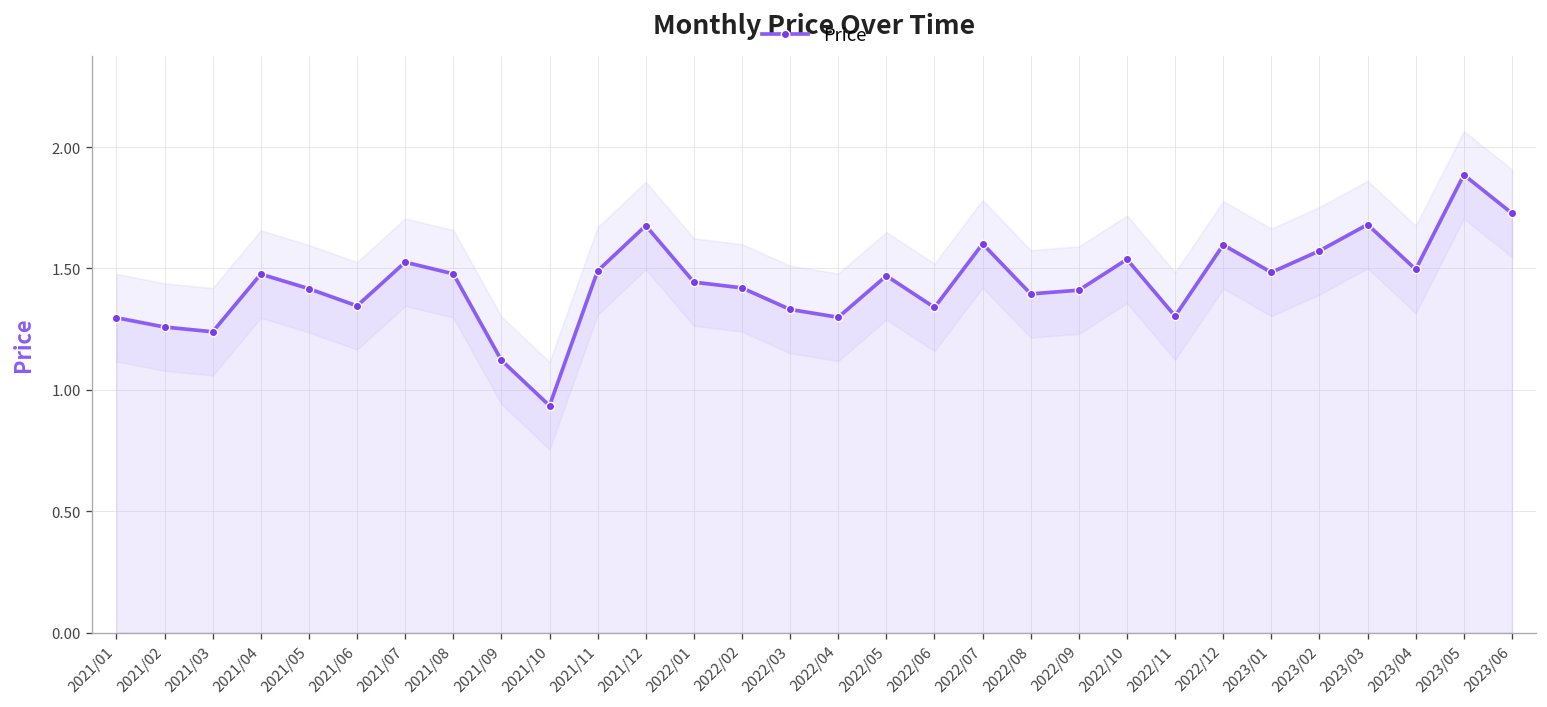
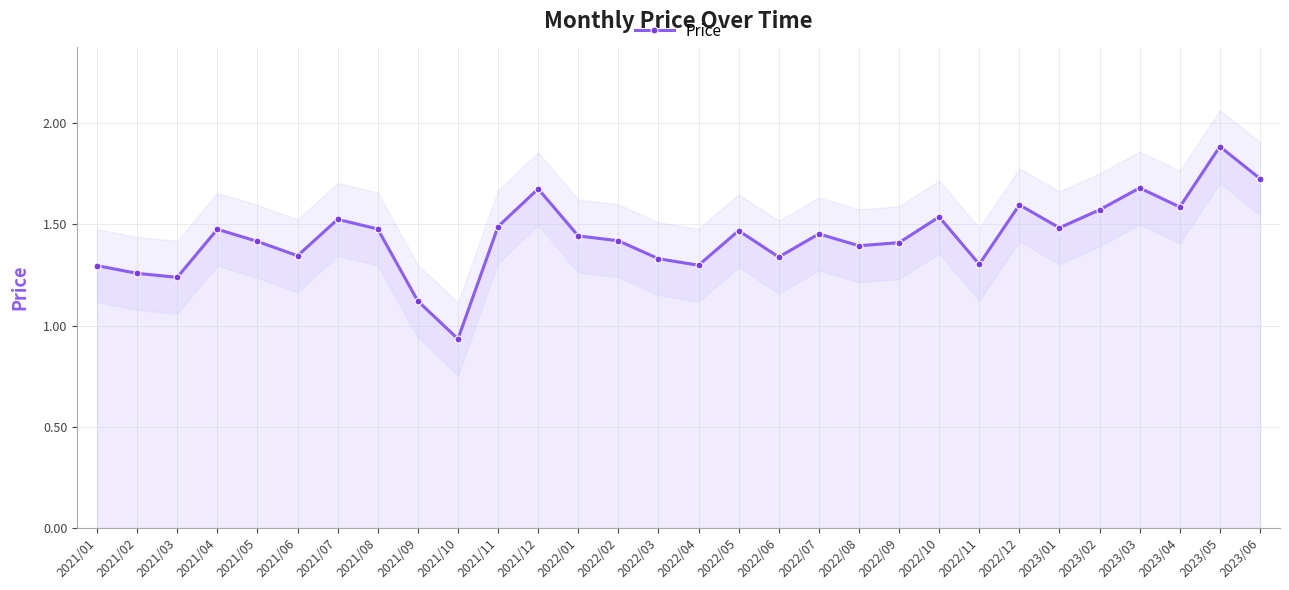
  {
    "Price": {
      "2021/01": 1.30,
      "2021/02": 1.26,
      "2021/03": 1.24,
      "2021/04": 1.48,
      "2021/05": 1.42,
      "2021/06": 1.35,
      "2021/07": 1.53,
      "2021/08": 1.48,
      "2021/09": 1.12,
      "2021/10": 0.93,
      "2021/11": 1.49,
      "2021/12": 1.68,
      "2022/01": 1.44,
      "2022/02": 1.42,
      "2022/03": 1.33,
      "2022/04": 1.30,
      "2022/05": 1.47,
      "2022/06": 1.34,
-     "2022/07": 1.60,
+     "2022/07": 1.45,
      "2022/08": 1.39,
      "2022/09": 1.41,
      "2022/10": 1.54,
      "2022/11": 1.30,
      "2022/12": 1.60,
      "2023/01": 1.48,
      "2023/02": 1.57,
      "2023/03": 1.68,
-     "2023/04": 1.50,
+     "2023/04": 1.59,
      "2023/05": 1.89,
      "2023/06": 1.73
    }
  }
